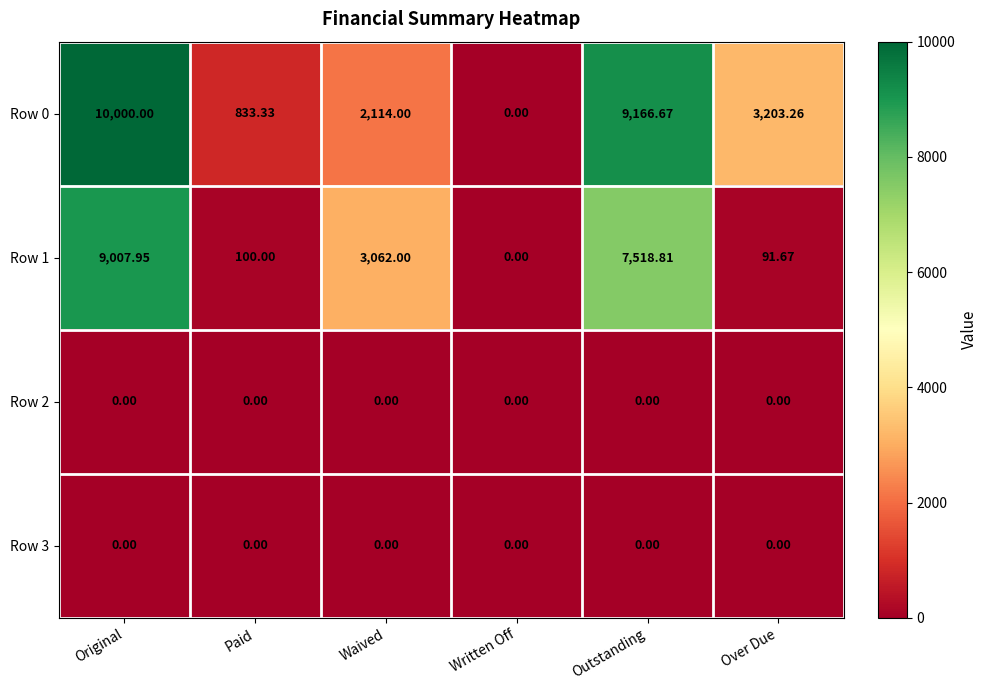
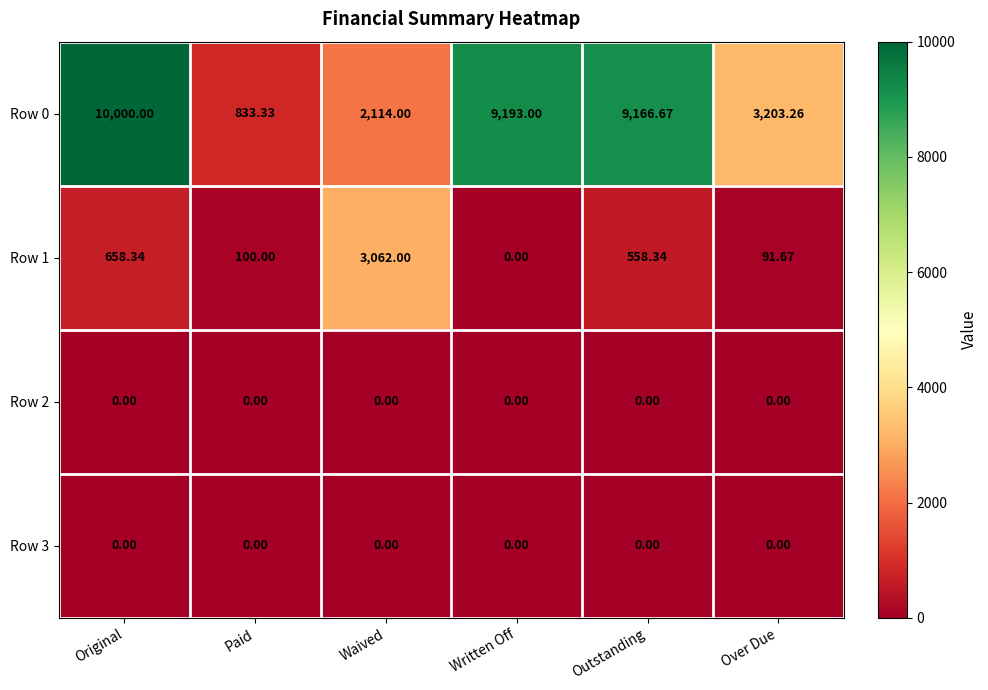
  {
    "Row 0": {
      "Original": "10,000.00",
      "Paid": "833.33",
      "Waived": "2,114.00",
-     "Written Off": "0.00",
+     "Written Off": "9,193.00",
      "Outstanding": "9,166.67",
      "Over Due": "3,203.26"
    },
    "Row 1": {
-     "Original": "9,007.95",
+     "Original": "658.34",
      "Paid": "100.00",
      "Waived": "3,062.00",
      "Written Off": "0.00",
-     "Outstanding": "7,518.81",
+     "Outstanding": "558.34",
      "Over Due": "91.67"
    },
    "Row 2": {
      "Original": "0.00",
      "Paid": "0.00",
      "Waived": "0.00",
      "Written Off": "0.00",
      "Outstanding": "0.00",
      "Over Due": "0.00"
    },
    "Row 3": {
      "Original": "0.00",
      "Paid": "0.00",
      "Waived": "0.00",
      "Written Off": "0.00",
      "Outstanding": "0.00",
      "Over Due": "0.00"
    }
  }
